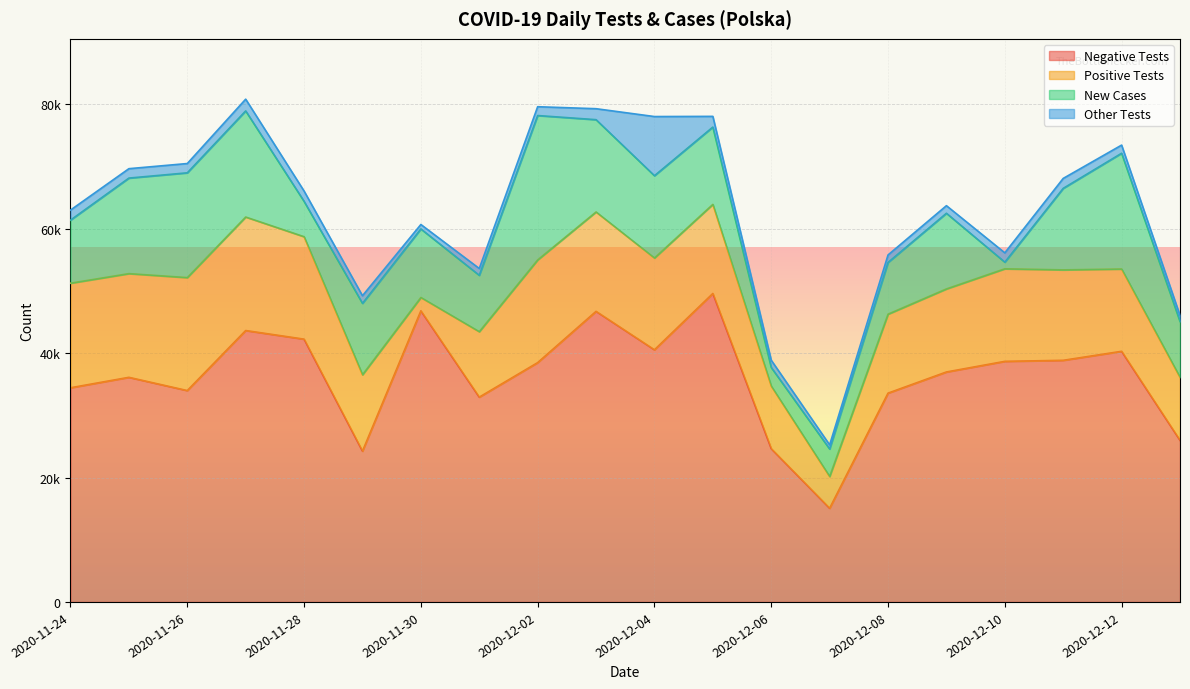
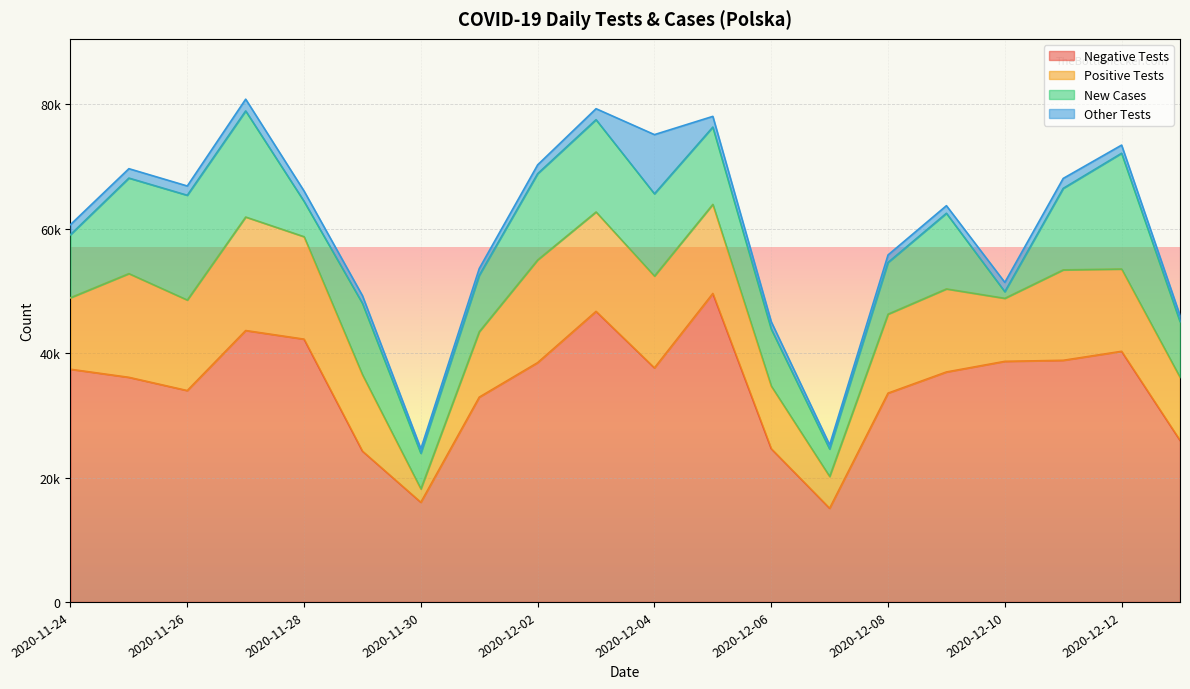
  {
    "Negative Tests": {
-     "2020-11-24": 34000,
+     "2020-11-24": 37000,
      "2020-11-26": 34000,
      "2020-11-28": 42000,
-     "2020-11-30": 47000,
+     "2020-11-30": 16000,
      "2020-12-02": 38000,
-     "2020-12-04": 41000,
+     "2020-12-04": 38000,
      "2020-12-06": 25000,
      "2020-12-08": 34000,
      "2020-12-10": 39000,
      "2020-12-12": 40000
    },
    "Positive Tests": {
-     "2020-11-24": 17000,
-     "2020-11-26": 18000,
+     "2020-11-24": 12000,
+     "2020-11-26": 15000,
      "2020-11-28": 16000,
      "2020-11-30": 2000,
      "2020-12-02": 17000,
      "2020-12-04": 15000,
      "2020-12-06": 10000,
      "2020-12-08": 13000,
-     "2020-12-10": 15000,
+     "2020-12-10": 10000,
      "2020-12-12": 13000
    },
    "New Cases": {
      "2020-11-24": 10000,
      "2020-11-26": 17000,
      "2020-11-28": 6000,
-     "2020-11-30": 11000,
-     "2020-12-02": 23000,
+     "2020-11-30": 6000,
+     "2020-12-02": 14000,
      "2020-12-04": 13000,
-     "2020-12-06": 3000,
+     "2020-12-06": 9000,
      "2020-12-08": 8000,
      "2020-12-10": 1000,
      "2020-12-12": 19000
    },
    "Other Tests": {
      "2020-11-24": 2000,
      "2020-11-26": 1000,
      "2020-11-28": 2000,
      "2020-11-30": 1000,
      "2020-12-02": 1000,
      "2020-12-04": 10000,
      "2020-12-06": 1000,
      "2020-12-08": 1000,
      "2020-12-10": 1000,
      "2020-12-12": 1000
    }
  }
